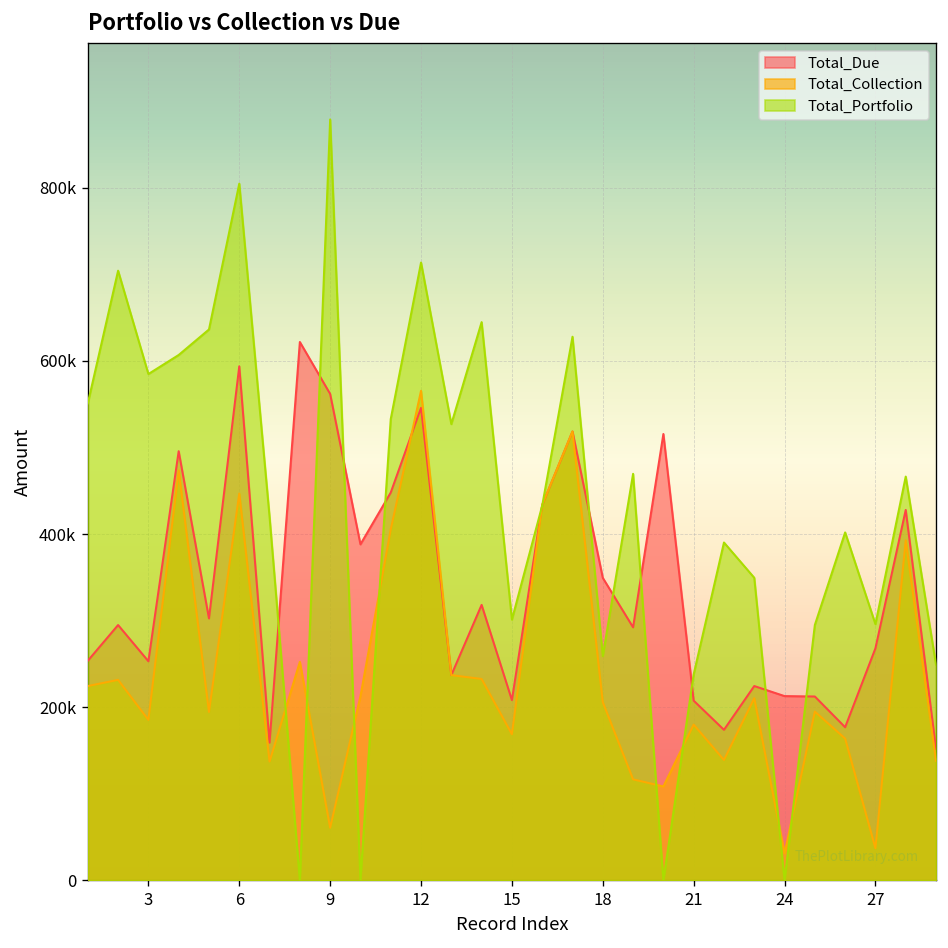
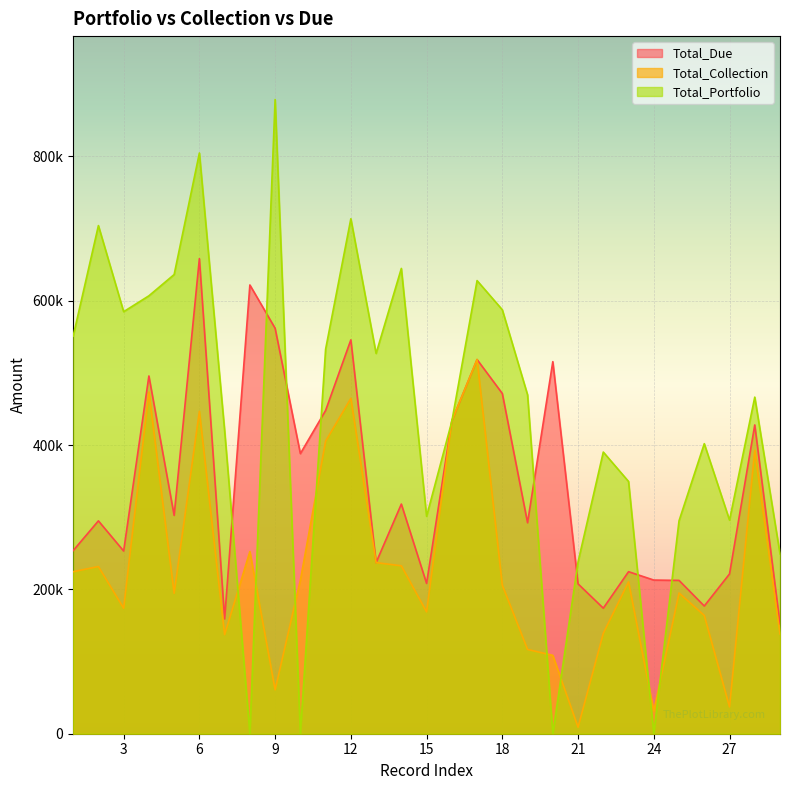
  {
    "Total_Due": {
      "3": 250000,
-     "6": 590000,
+     "6": 660000,
      "9": 560000,
      "12": 550000,
      "15": 210000,
-     "18": 350000,
+     "18": 470000,
      "21": 210000,
      "24": 210000,
-     "27": 270000
+     "27": 220000
    },
    "Total_Collection": {
-     "3": 190000,
+     "3": 170000,
      "6": 450000,
      "9": 60000,
-     "12": 570000,
+     "12": 460000,
      "15": 170000,
      "18": 210000,
-     "21": 180000,
+     "21": 10000,
      "24": 30000,
      "27": 40000
    },
    "Total_Portfolio": {
      "3": 580000,
      "6": 800000,
      "9": 880000,
      "12": 710000,
      "15": 300000,
-     "18": 260000,
+     "18": 590000,
      "21": 240000,
      "24": 0,
      "27": 300000
    }
  }
